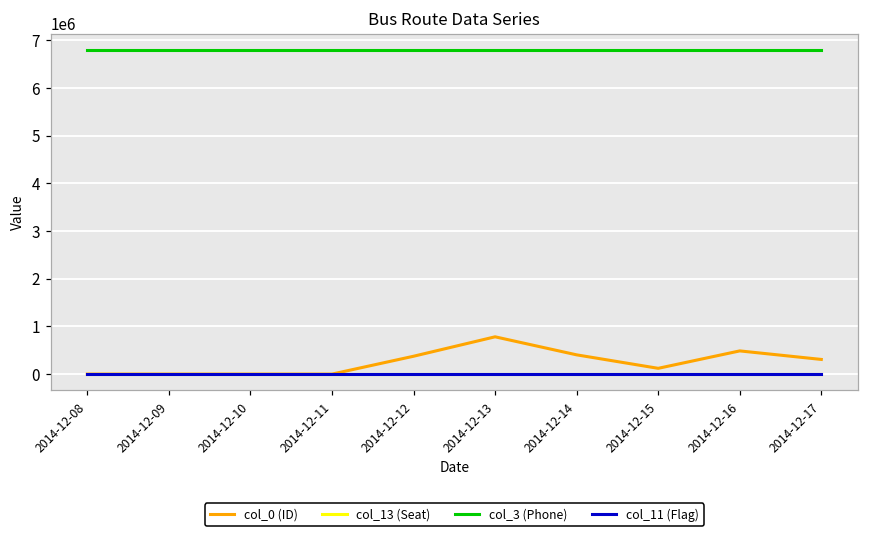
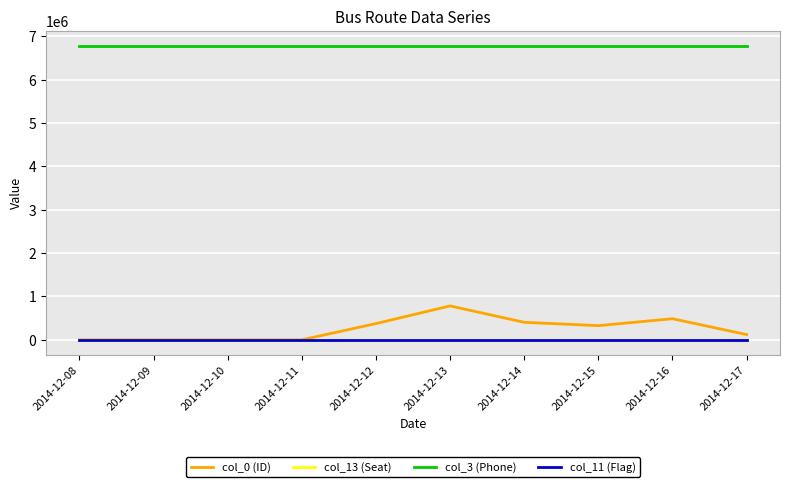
  {
    "col_0 (ID)": {
      "2014-12-12": 400000,
      "2014-12-13": 800000,
      "2014-12-14": 400000,
-     "2014-12-15": 100000,
+     "2014-12-15": 300000,
      "2014-12-16": 500000,
-     "2014-12-17": 300000
+     "2014-12-17": 100000
    },
    "col_11 (Flag)": {
      "2014-12-12": 0,
      "2014-12-13": 0,
      "2014-12-14": 0,
      "2014-12-15": 0,
      "2014-12-16": 0,
      "2014-12-17": 0
    },
    "col_3 (Phone)": {
      "2014-12-08": 6800000,
      "2014-12-09": 6800000,
      "2014-12-10": 6800000,
      "2014-12-11": 6800000,
      "2014-12-12": 6800000,
      "2014-12-13": 6800000,
      "2014-12-14": 6800000,
      "2014-12-15": 6800000,
      "2014-12-16": 6800000,
      "2014-12-17": 6800000
    }
  }
